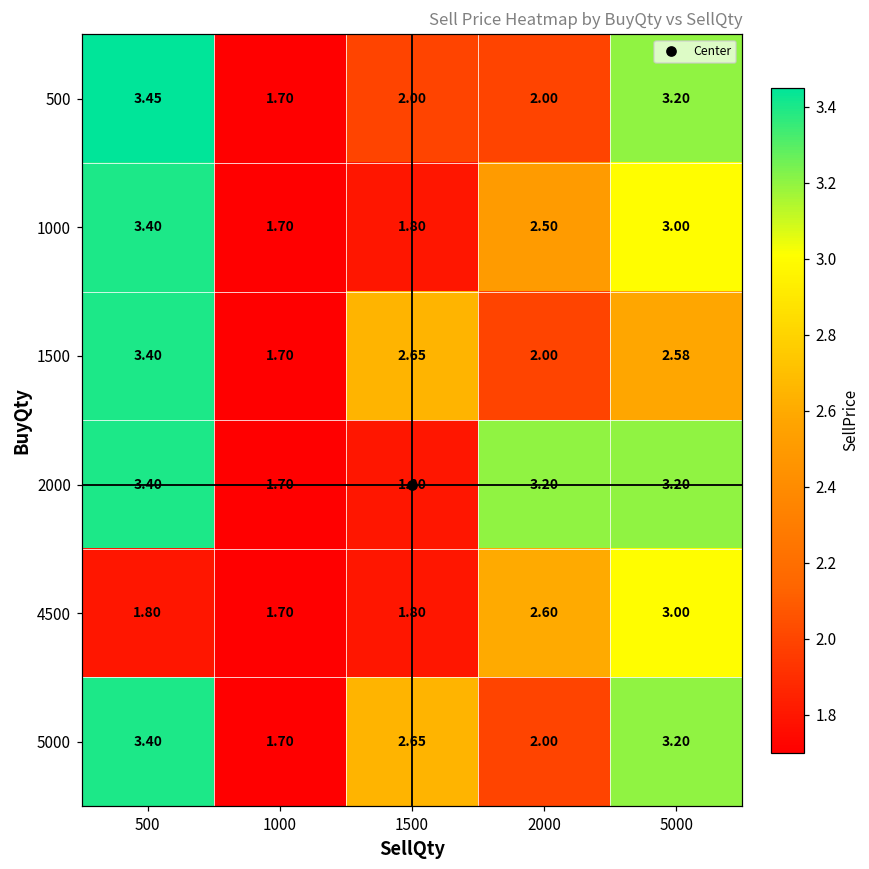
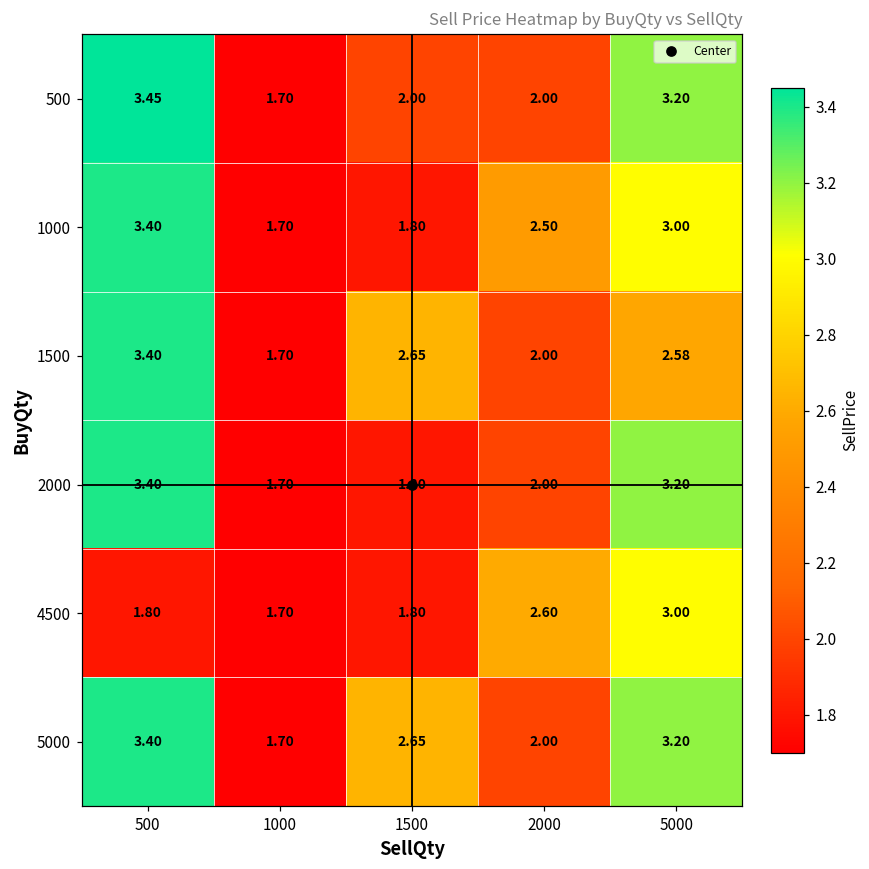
  {
    "500": {
      "500": 3.45,
      "1000": 1.70,
      "1500": 2.00,
      "2000": 2.00,
      "5000": 3.20
    },
    "1000": {
      "500": 3.40,
      "1000": 1.70,
      "1500": 1.80,
      "2000": 2.50,
      "5000": 3.00
    },
    "1500": {
      "500": 3.40,
      "1000": 1.70,
      "1500": 2.65,
      "2000": 2.00,
      "5000": 2.58
    },
    "2000": {
      "500": 3.40,
      "1000": 1.70,
-     "2000": 3.20,
+     "2000": 2.00,
      "5000": 3.20
    },
    "4500": {
      "500": 1.80,
      "1000": 1.70,
      "1500": 1.80,
      "2000": 2.60,
      "5000": 3.00
    },
    "5000": {
      "500": 3.40,
      "1000": 1.70,
      "1500": 2.65,
      "2000": 2.00,
      "5000": 3.20
    }
  }
